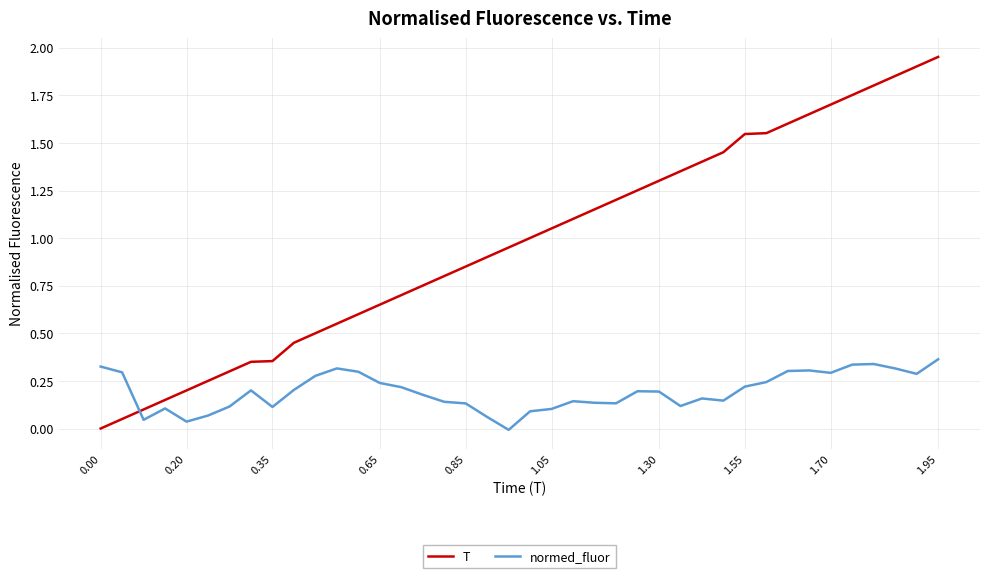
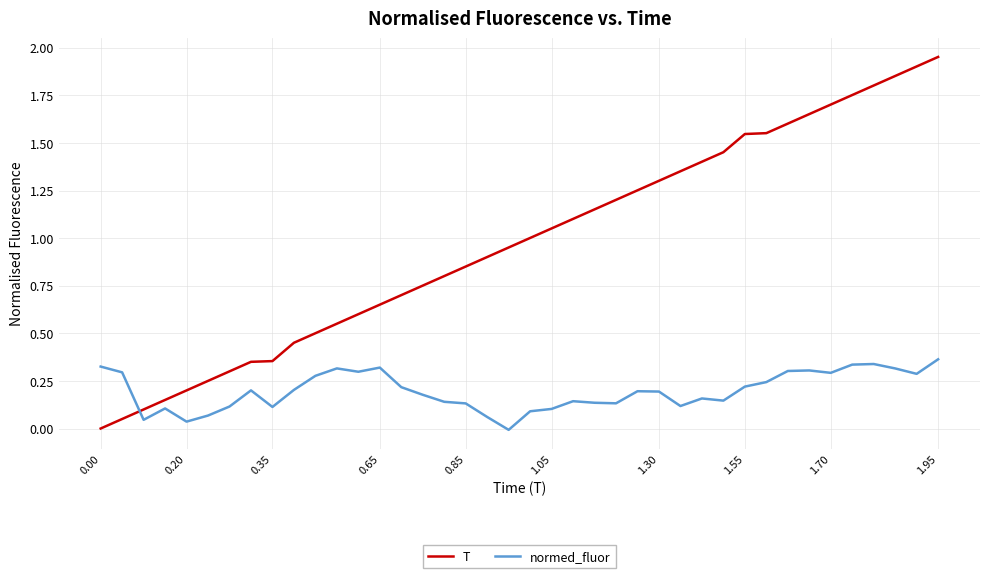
  {
    "T": {
      "0.00": 0.00,
      "0.20": 0.20,
      "0.35": 0.35,
      "0.65": 0.65,
      "0.85": 0.85,
      "1.05": 1.05,
      "1.30": 1.30,
      "1.55": 1.55,
      "1.70": 1.70,
      "1.95": 1.95
    },
    "normed_fluor": {
      "0.00": 0.33,
      "0.20": 0.04,
      "0.35": 0.11,
-     "0.65": 0.24,
+     "0.65": 0.32,
      "0.85": 0.13,
      "1.05": 0.10,
      "1.30": 0.19,
      "1.55": 0.22,
      "1.70": 0.29,
      "1.95": 0.36
    }
  }
